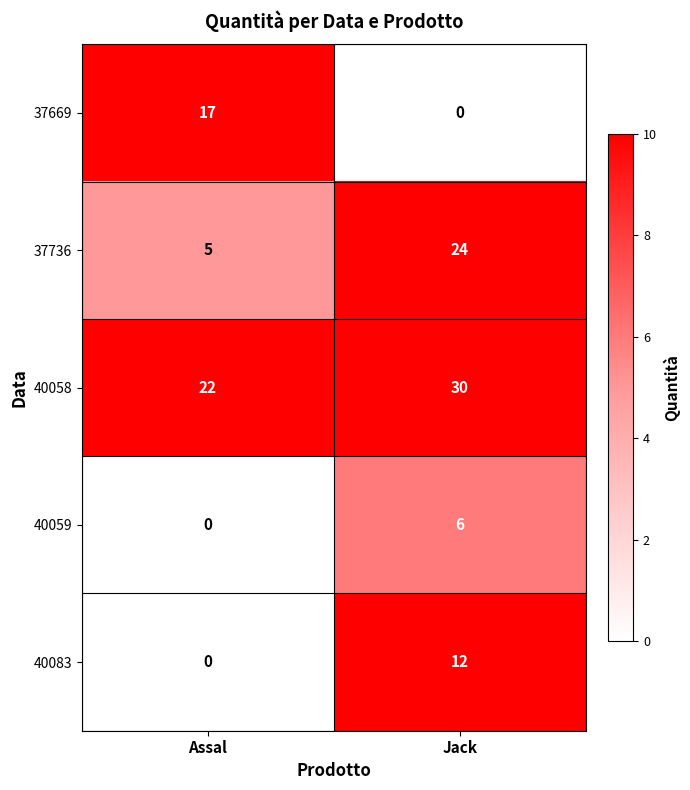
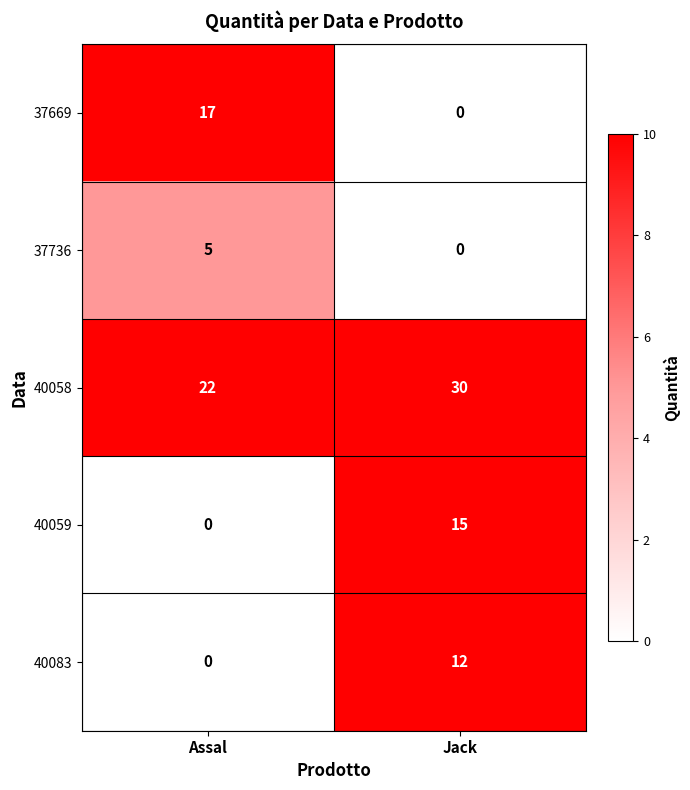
  {
    "37736": {
-     "Jack": 24
+     "Jack": 0
    },
    "40059": {
-     "Jack": 6
+     "Jack": 15
    }
  }
